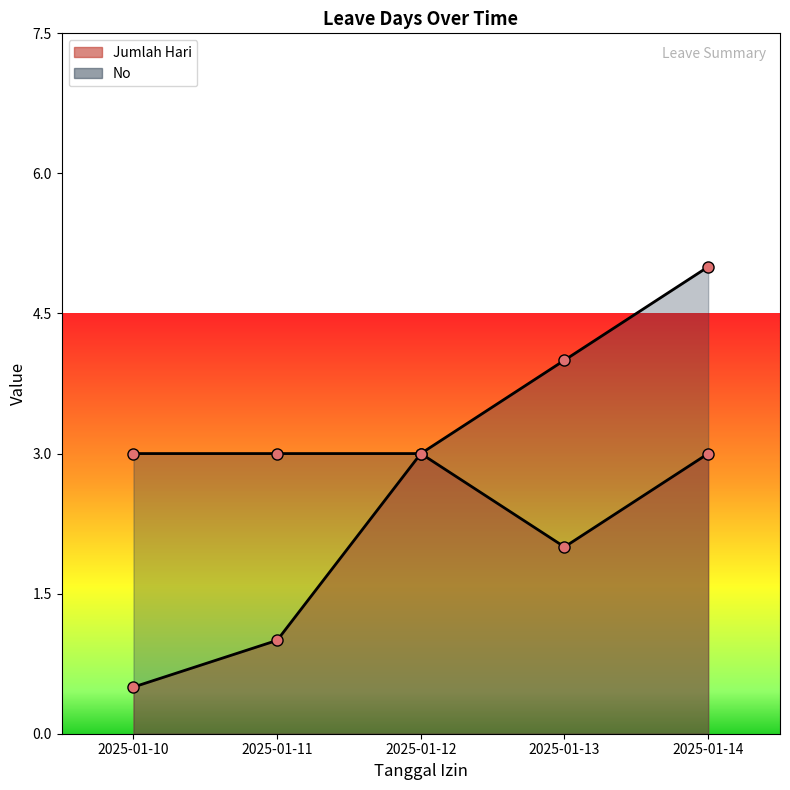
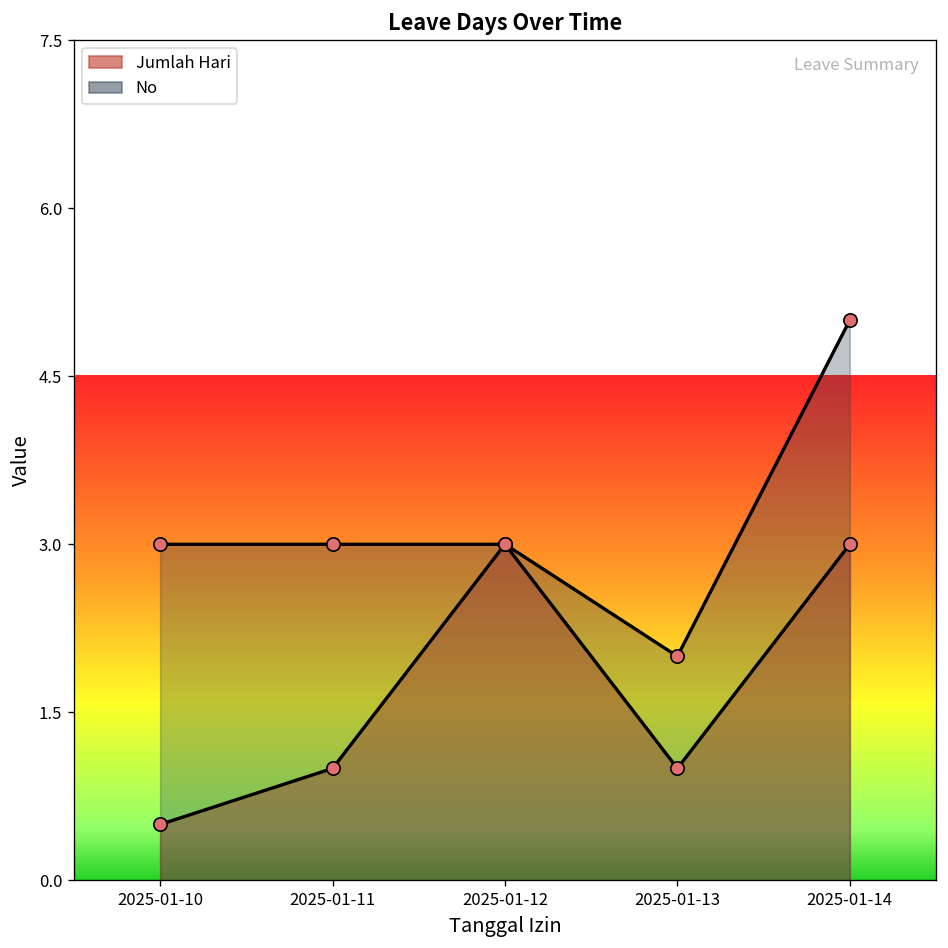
  {
    "Jumlah Hari": {
      "2025-01-10": 0.5,
      "2025-01-11": 1,
-     "2025-01-13": 2,
+     "2025-01-13": 1,
      "2025-01-14": 3
    },
    "No": {
      "2025-01-10": 3,
      "2025-01-11": 3,
-     "2025-01-13": 4,
+     "2025-01-13": 2,
      "2025-01-14": 5
    }
  }
